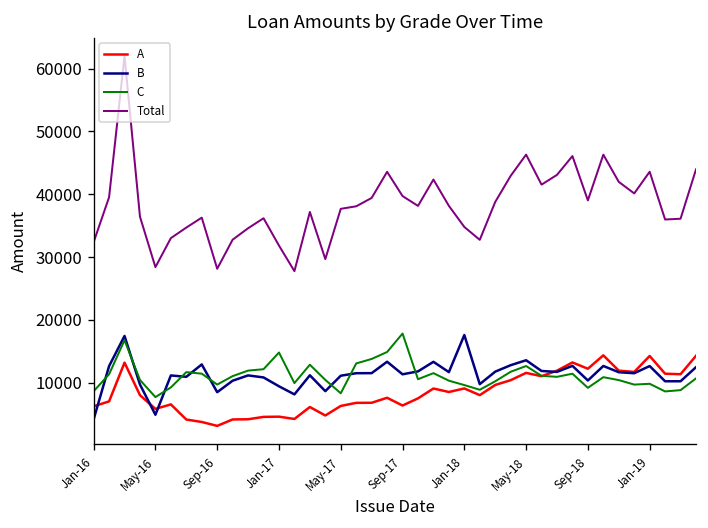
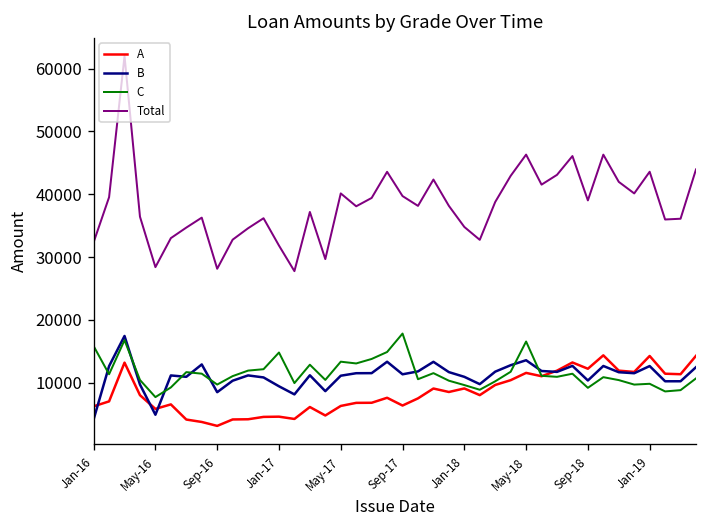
  {
    "A": {
      "Jan-16": 6000,
      "May-16": 6000,
      "Sep-16": 3000,
      "Jan-17": 5000,
      "May-17": 6000,
      "Sep-17": 6000,
      "Jan-18": 9000,
      "May-18": 12000,
      "Sep-18": 12000,
      "Jan-19": 14000
    },
    "B": {
      "Jan-16": 4000,
      "May-16": 5000,
      "Sep-16": 8000,
      "Jan-17": 9000,
      "May-17": 11000,
      "Sep-17": 11000,
-     "Jan-18": 18000,
+     "Jan-18": 11000,
      "May-18": 14000,
      "Sep-18": 10000,
      "Jan-19": 13000
    },
    "C": {
-     "Jan-16": 9000,
+     "Jan-16": 16000,
      "May-16": 8000,
      "Sep-16": 10000,
      "Jan-17": 15000,
-     "May-17": 8000,
+     "May-17": 13000,
      "Sep-17": 18000,
      "Jan-18": 10000,
-     "May-18": 13000,
+     "May-18": 17000,
      "Sep-18": 9000,
      "Jan-19": 10000
    },
    "Total": {
      "Jan-16": 32000,
      "May-16": 28000,
      "Sep-16": 28000,
      "Jan-17": 32000,
-     "May-17": 38000,
+     "May-17": 40000,
      "Sep-17": 40000,
      "Jan-18": 35000,
      "May-18": 46000,
      "Sep-18": 39000,
      "Jan-19": 44000
    }
  }
